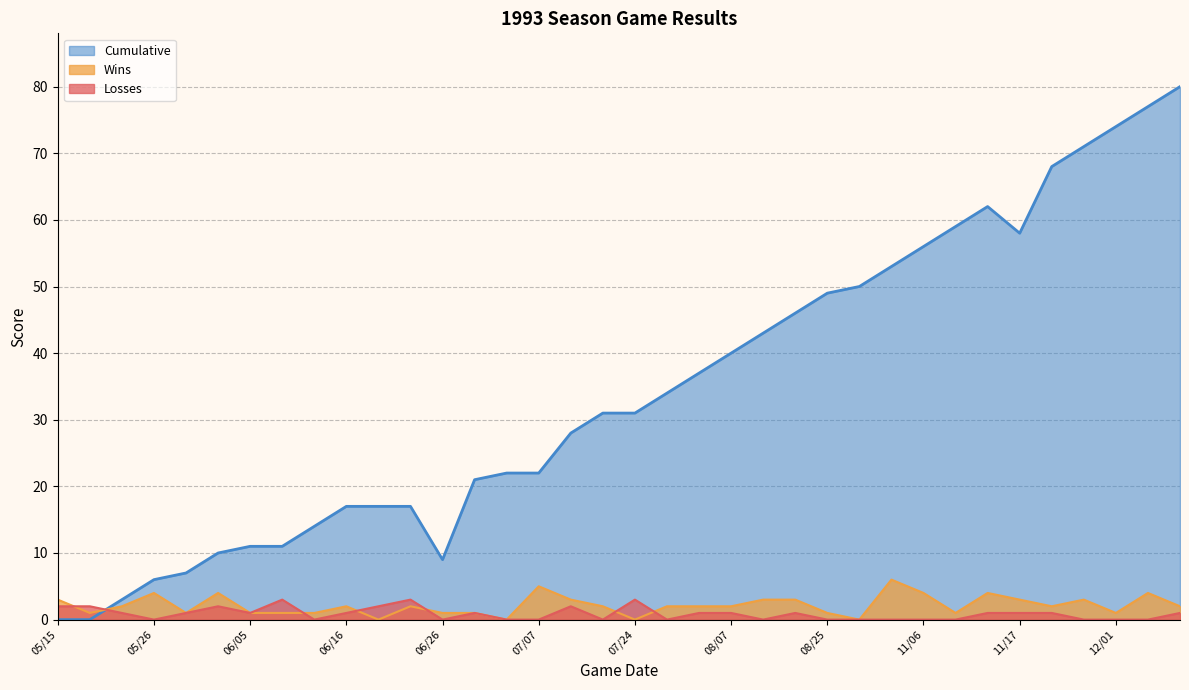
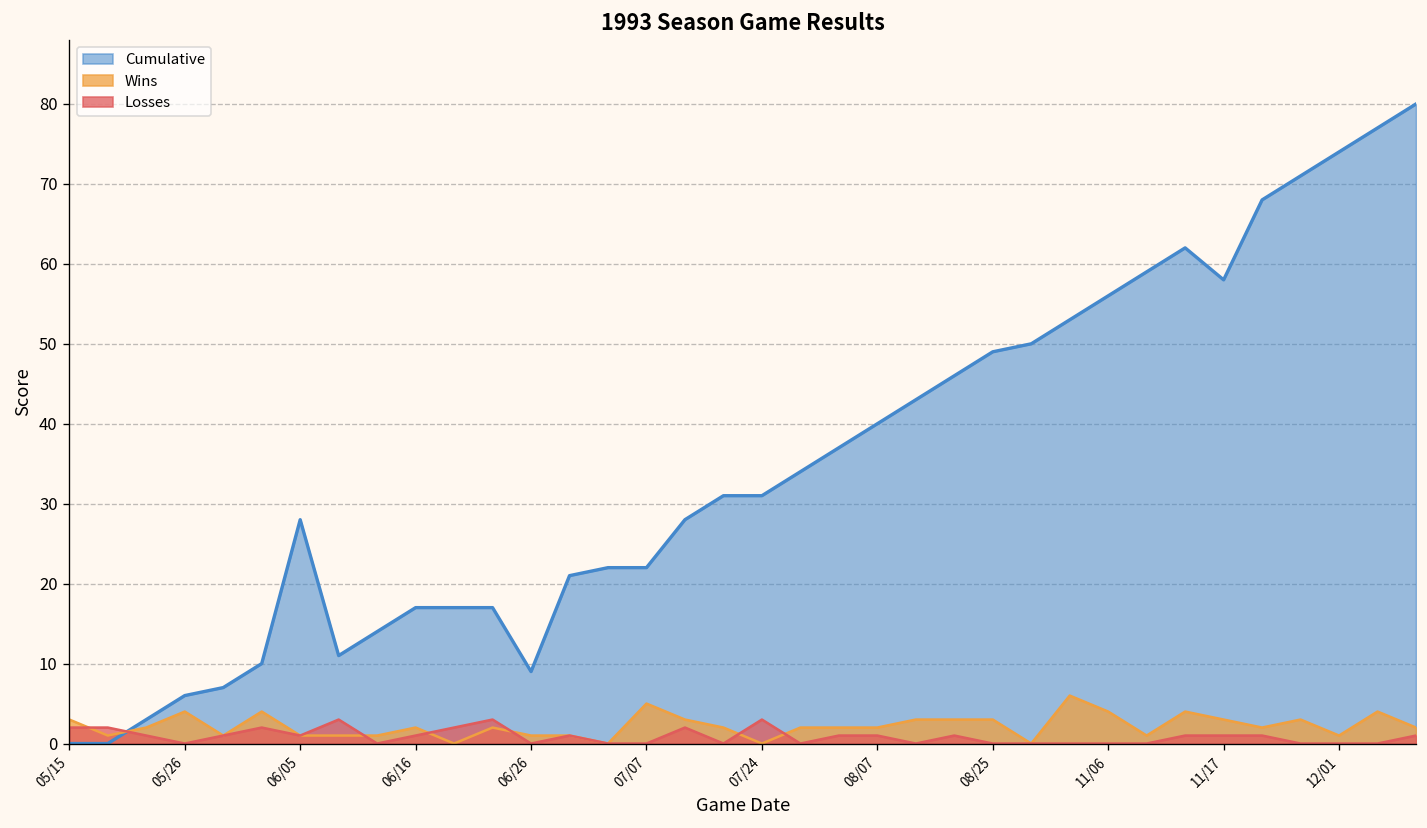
  {
    "Cumulative": {
      "05/15": 0,
      "05/26": 6,
-     "06/05": 11,
+     "06/05": 28,
      "06/16": 17,
      "06/26": 9,
      "07/07": 22,
      "07/24": 31,
      "08/07": 40,
      "08/25": 49,
      "11/06": 56,
      "11/17": 58,
      "12/01": 74
    },
    "Wins": {
      "05/15": 3,
      "05/26": 4,
      "06/16": 2,
      "06/26": 1,
      "07/07": 5,
      "07/24": 0,
      "08/07": 2,
-     "08/25": 1,
+     "08/25": 3,
      "11/06": 4,
      "11/17": 3,
      "12/01": 1
    },
    "Losses": {
      "05/15": 2,
      "05/26": 0,
      "06/16": 1,
      "06/26": 0,
      "07/07": 0,
      "07/24": 3,
      "08/07": 1,
      "08/25": 0,
      "11/06": 0,
      "11/17": 1,
      "12/01": 0
    }
  }
